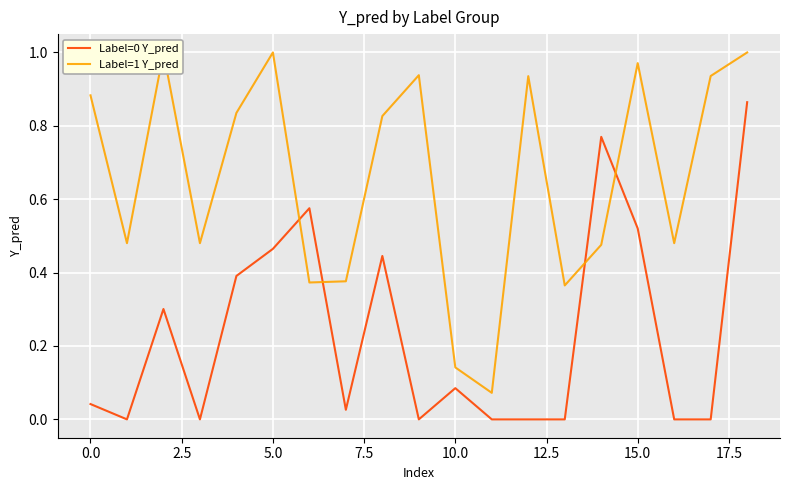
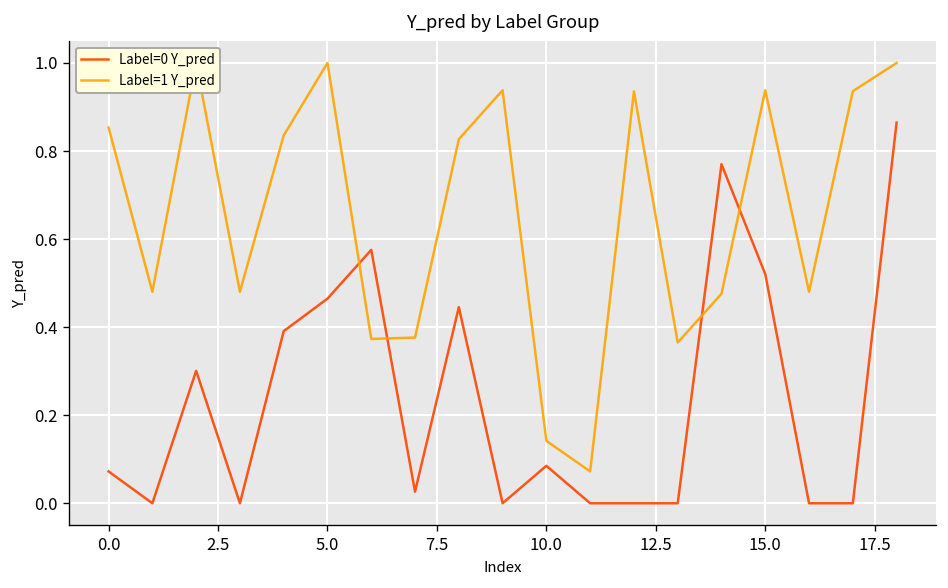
  {
    "Label=0 Y_pred": {
-     "0.0": 0.04,
+     "0.0": 0.07,
      "5.0": 0.46,
      "10.0": 0.09,
      "15.0": 0.52
    },
    "Label=1 Y_pred": {
-     "0.0": 0.88,
+     "0.0": 0.85,
      "5.0": 1.00,
      "10.0": 0.14,
-     "15.0": 0.97
+     "15.0": 0.94
    }
  }
